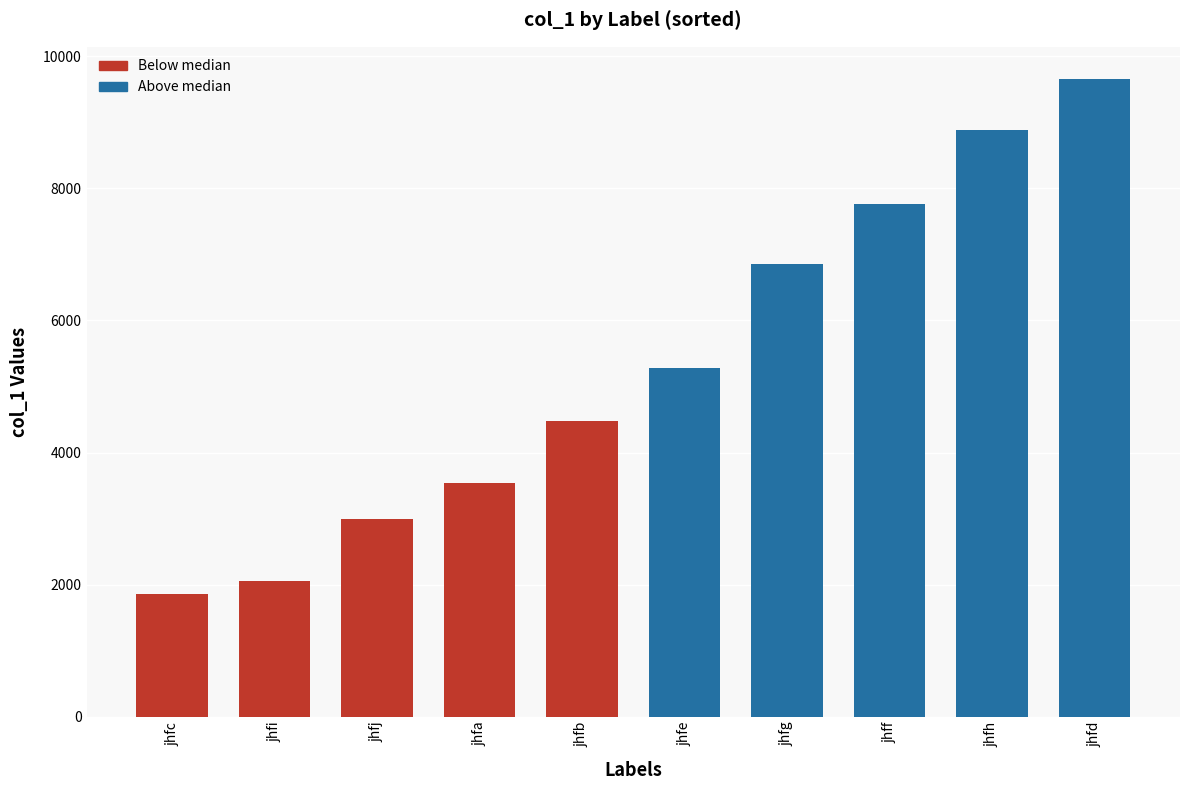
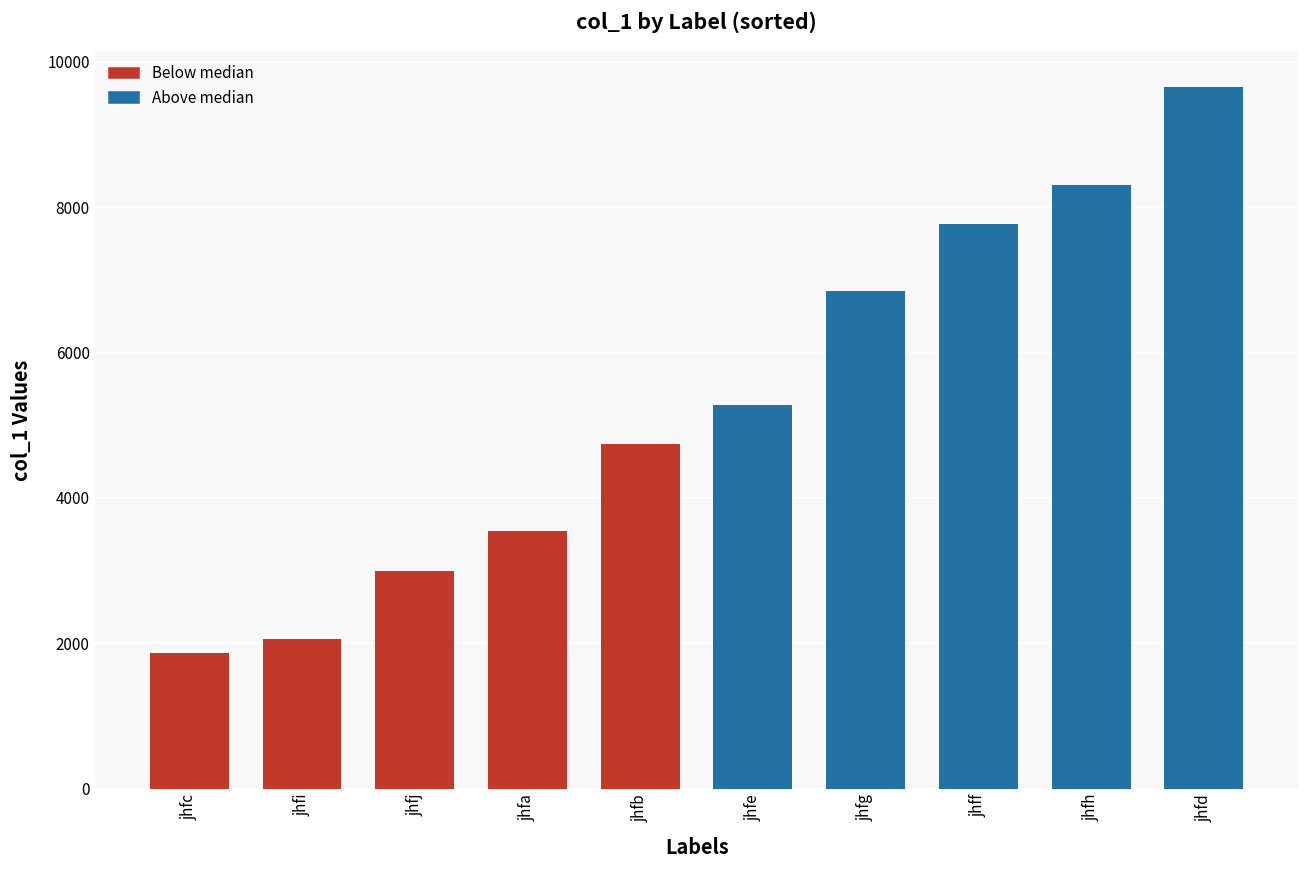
  {
    "jhfc": 1900,
    "jhfi": 2100,
    "jhfj": 3000,
    "jhfa": 3500,
-   "jhfb": 4500,
+   "jhfb": 4700,
    "jhfe": 5300,
    "jhfg": 6800,
    "jhff": 7800,
-   "jhfh": 8900,
+   "jhfh": 8300,
    "jhfd": 9700
  }
